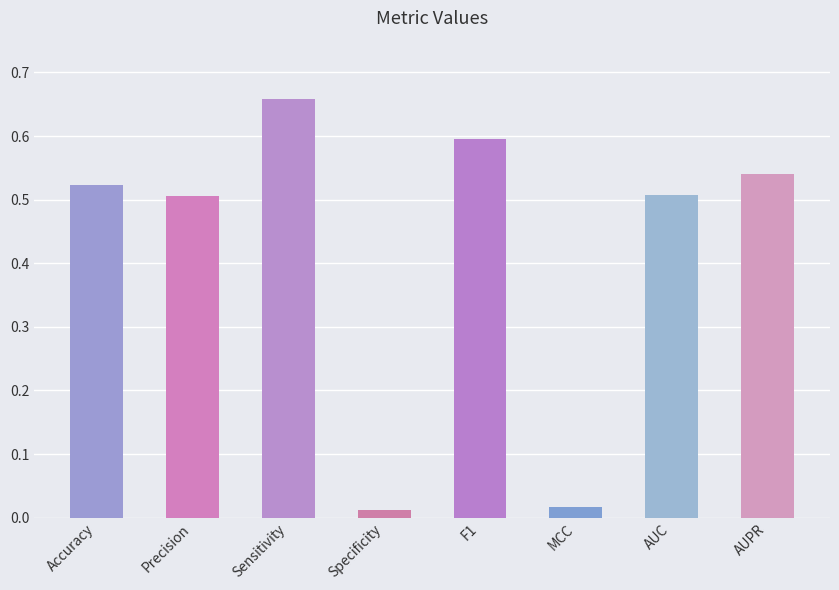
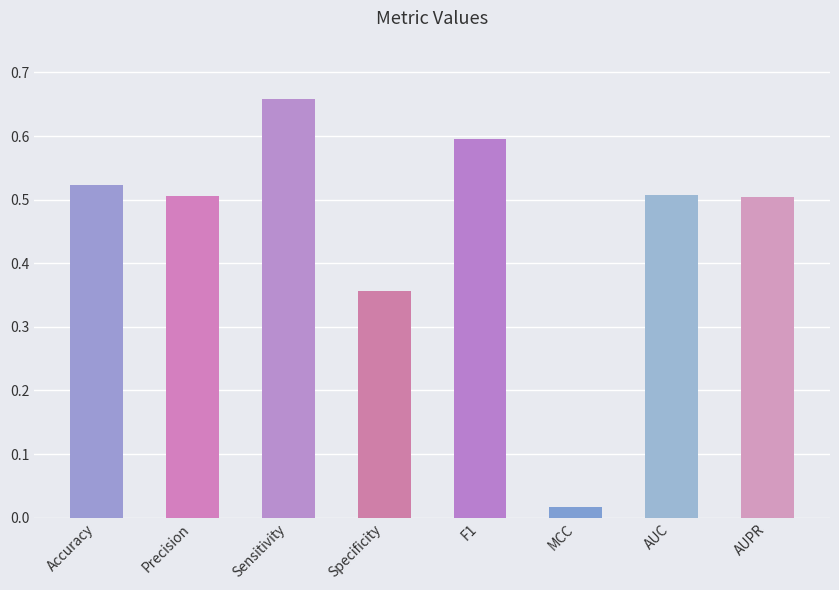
  {
    "Accuracy": 0.52,
    "Precision": 0.51,
    "Sensitivity": 0.66,
-   "Specificity": 0.01,
+   "Specificity": 0.36,
    "F1": 0.59,
    "MCC": 0.02,
    "AUC": 0.51,
-   "AUPR": 0.54
+   "AUPR": 0.50
  }
